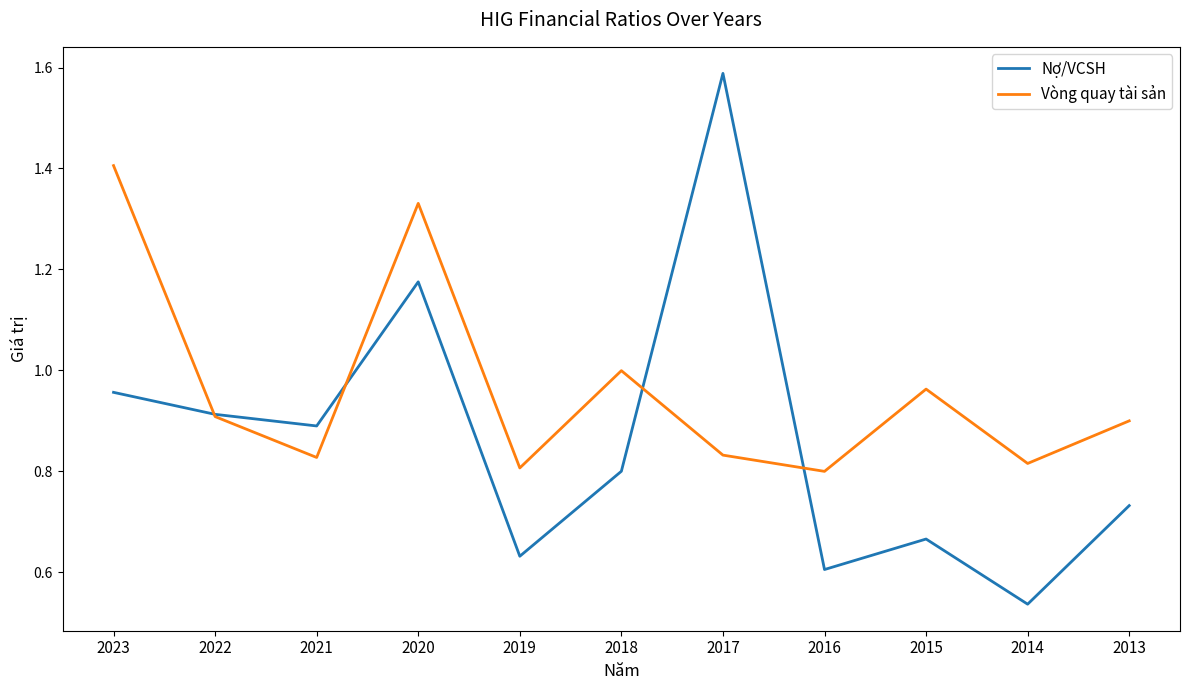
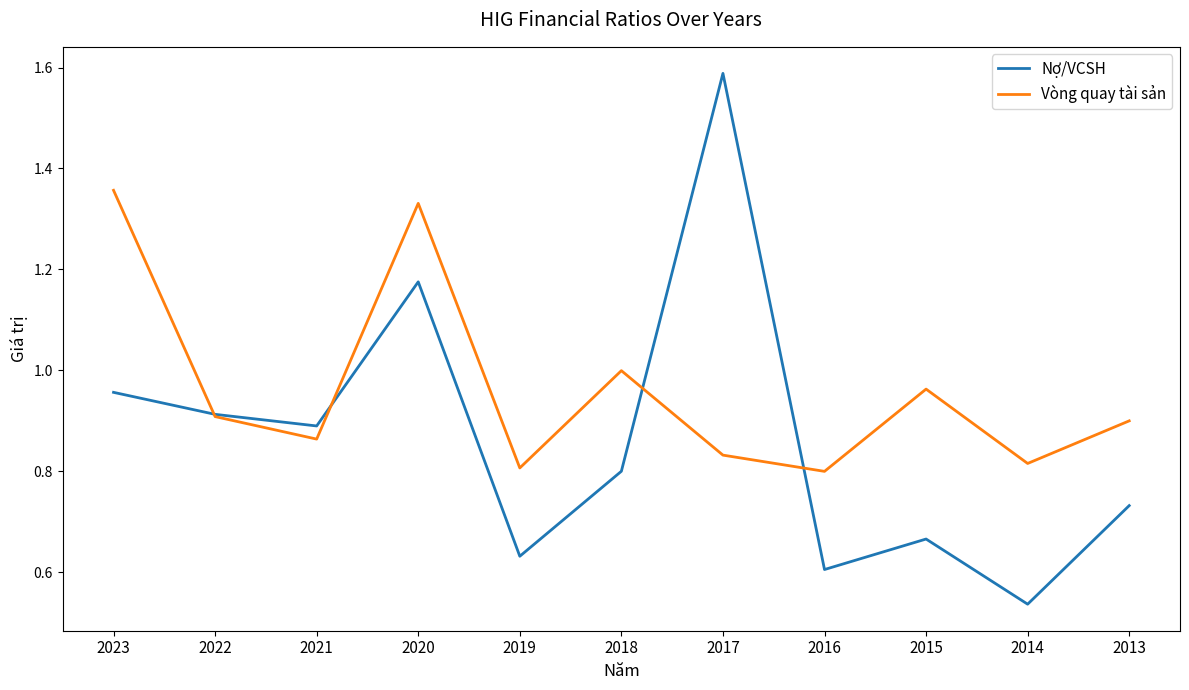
  {
    "Nợ/VCSH": {
      "2023": 0.96,
      "2021": 0.89,
      "2020": 1.18,
      "2019": 0.63,
      "2018": 0.80,
      "2017": 1.59,
      "2016": 0.61,
      "2015": 0.67,
      "2014": 0.54,
      "2013": 0.73
    },
    "Vòng quay tài sản": {
-     "2023": 1.41,
-     "2021": 0.83,
+     "2023": 1.36,
+     "2021": 0.86,
      "2020": 1.33,
      "2019": 0.81,
      "2018": 1.00,
      "2017": 0.83,
      "2016": 0.80,
      "2015": 0.96,
      "2014": 0.82,
      "2013": 0.90
    }
  }
